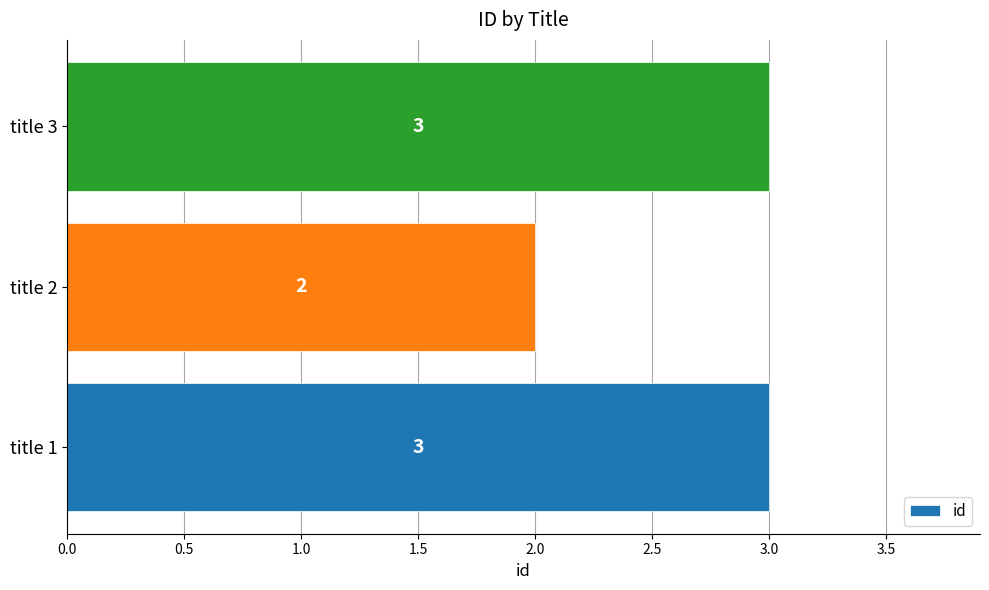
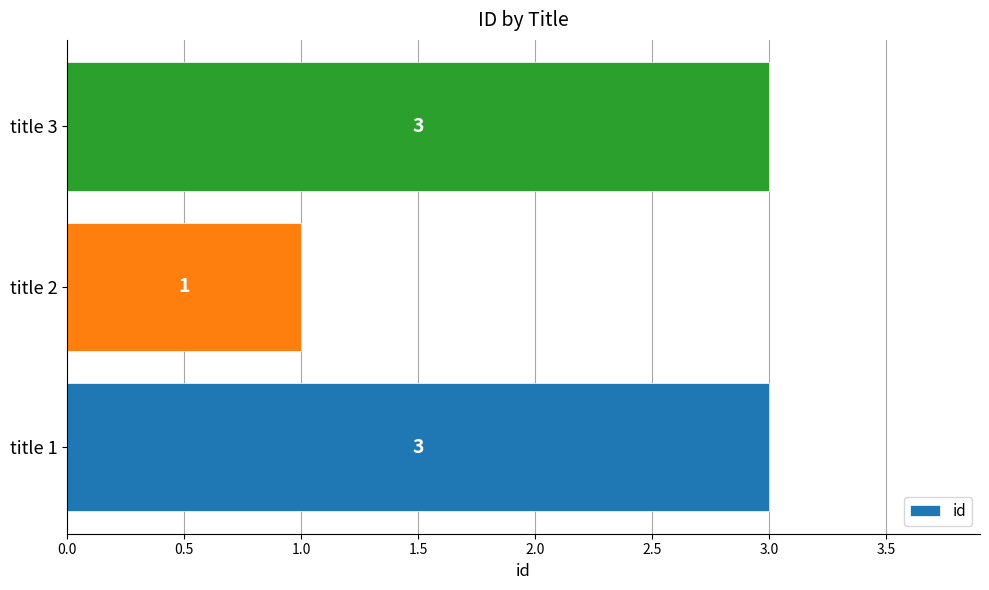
  {
    "title 3": 3,
-   "title 2": 2,
+   "title 2": 1,
    "title 1": 3
  }
